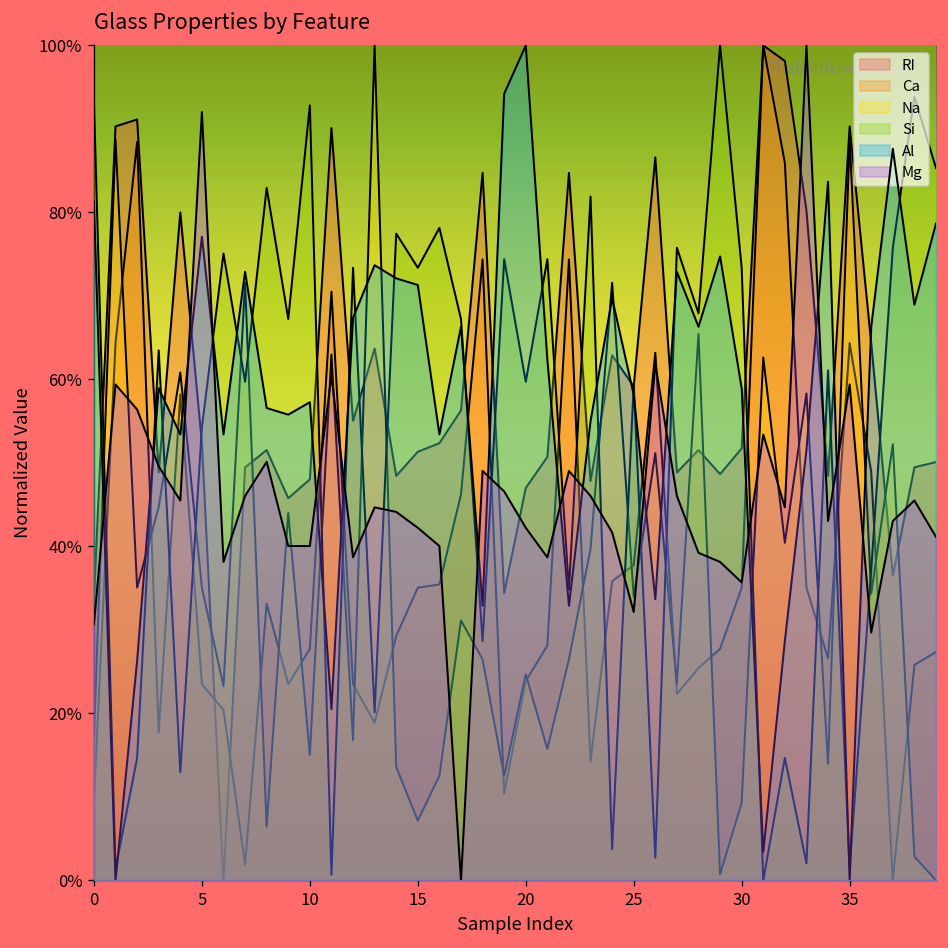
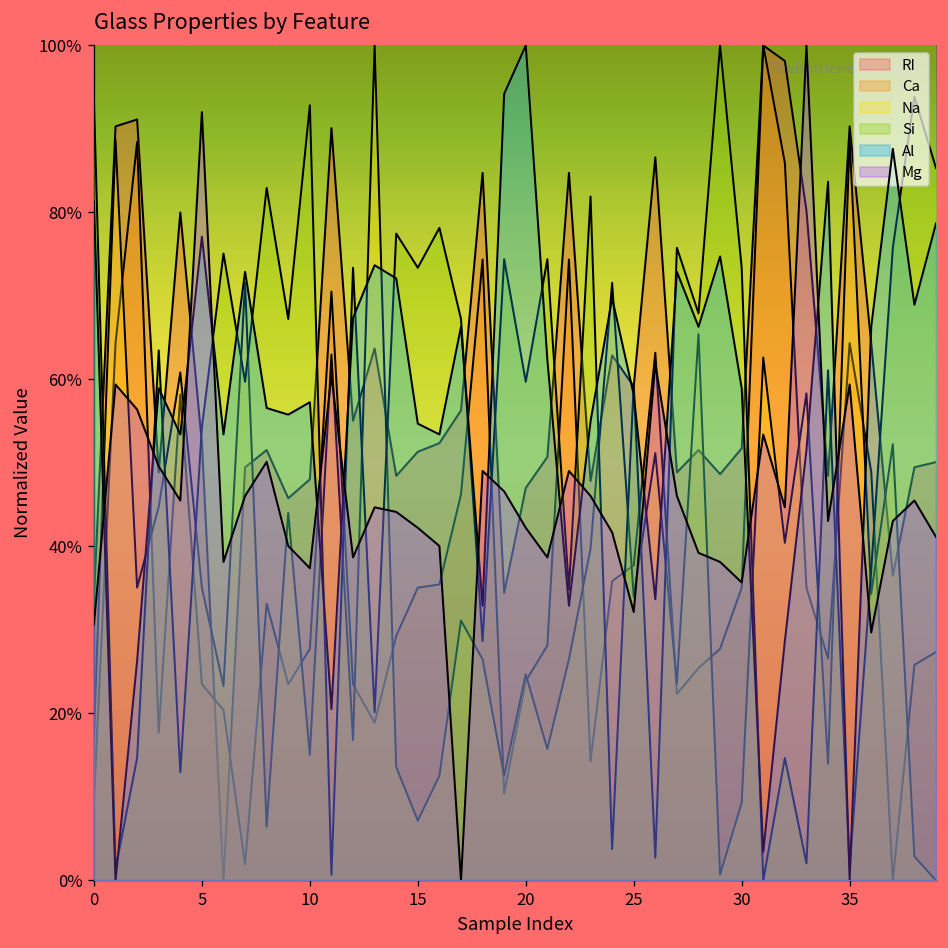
  {
    "Al": {
      "0": "81%",
      "5": "77%",
      "10": "57%",
-     "15": "71%",
+     "15": "55%",
      "20": "100%",
      "25": "58%",
      "30": "59%",
      "35": "0%"
    },
    "Mg": {
      "0": "31%",
      "5": "92%",
-     "10": "40%",
+     "10": "37%",
      "15": "42%",
      "20": "42%",
      "25": "32%",
      "30": "36%",
      "35": "59%"
    }
  }
